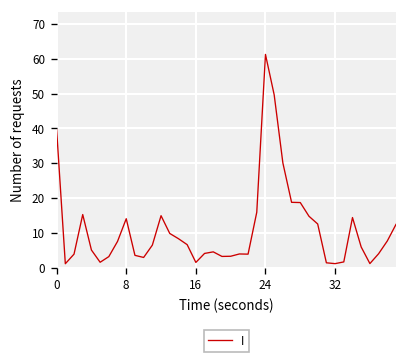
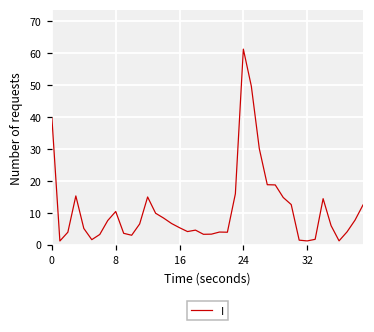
  {
    "0": 40,
-   "8": 14,
-   "16": 1,
+   "8": 10,
+   "16": 5,
    "24": 61,
    "32": 1
  }
